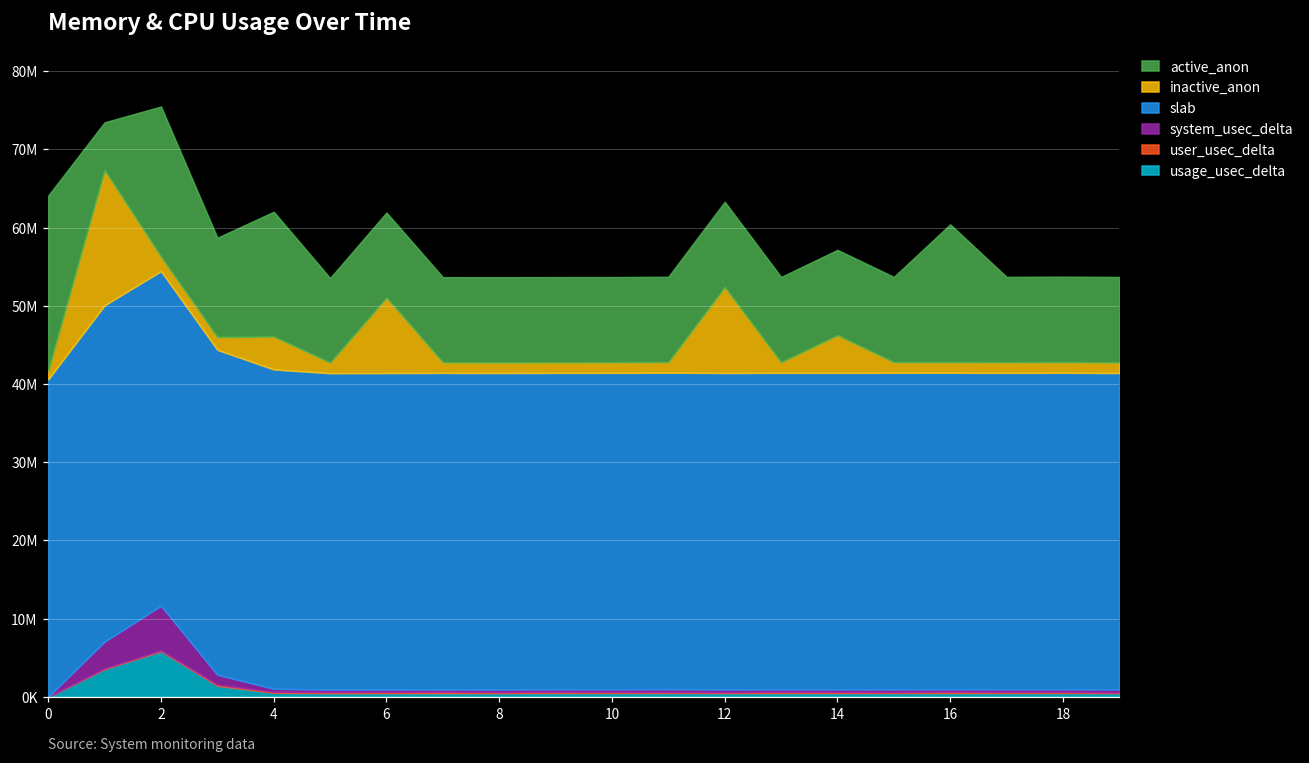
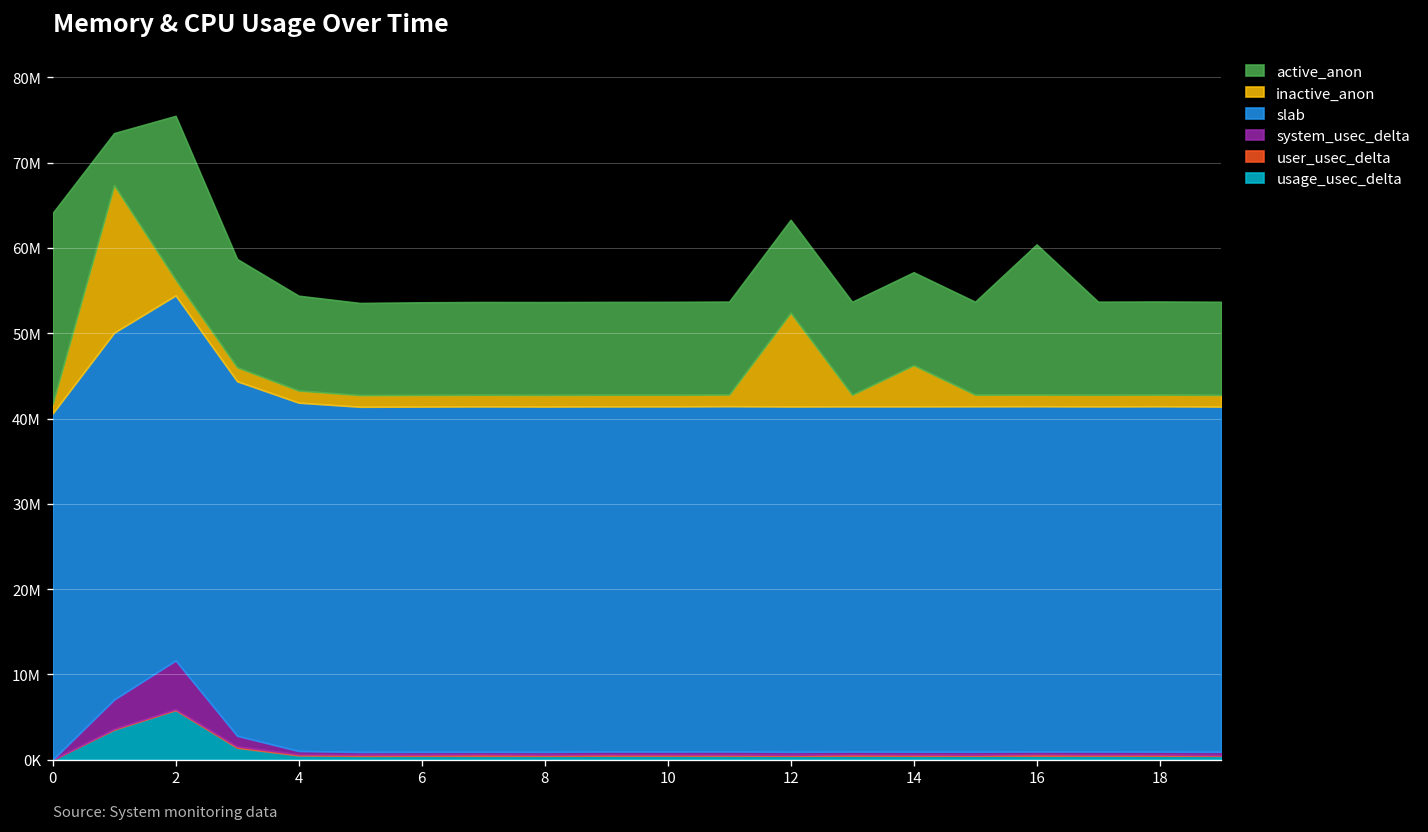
  {
    "system_usec_delta": {
      "2": 6000000,
      "4": 0
    },
    "inactive_anon": {
      "0": 1000000,
      "2": 2000000,
-     "4": 4000000,
-     "6": 10000000,
+     "4": 1000000,
+     "6": 1000000,
      "8": 1000000,
      "10": 1000000,
      "12": 11000000,
      "14": 5000000,
      "16": 1000000,
      "18": 1000000
    },
    "active_anon": {
      "0": 22000000,
      "2": 19000000,
-     "4": 16000000,
+     "4": 11000000,
      "6": 11000000,
      "8": 11000000,
      "10": 11000000,
      "12": 11000000,
      "14": 11000000,
      "16": 18000000,
      "18": 11000000
    }
  }
